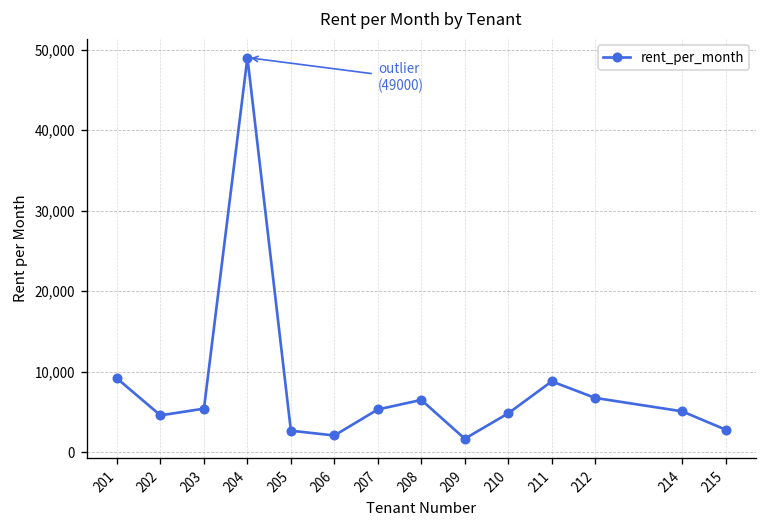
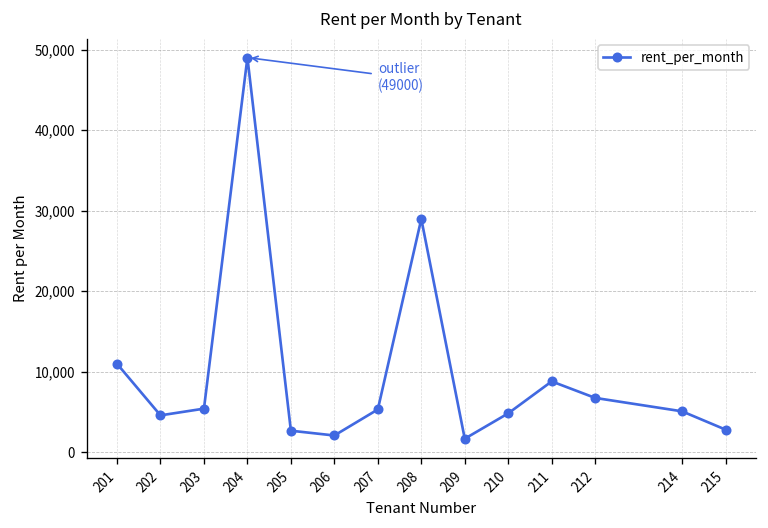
  {
-   "201": "9,000",
+   "201": "11,000",
    "202": "5,000",
    "203": "5,000",
    "205": "3,000",
    "206": "2,000",
    "207": "5,000",
-   "208": "7,000",
+   "208": "29,000",
    "209": "2,000",
    "210": "5,000",
    "211": "9,000",
    "212": "7,000",
    "214": "5,000",
    "215": "3,000"
  }
